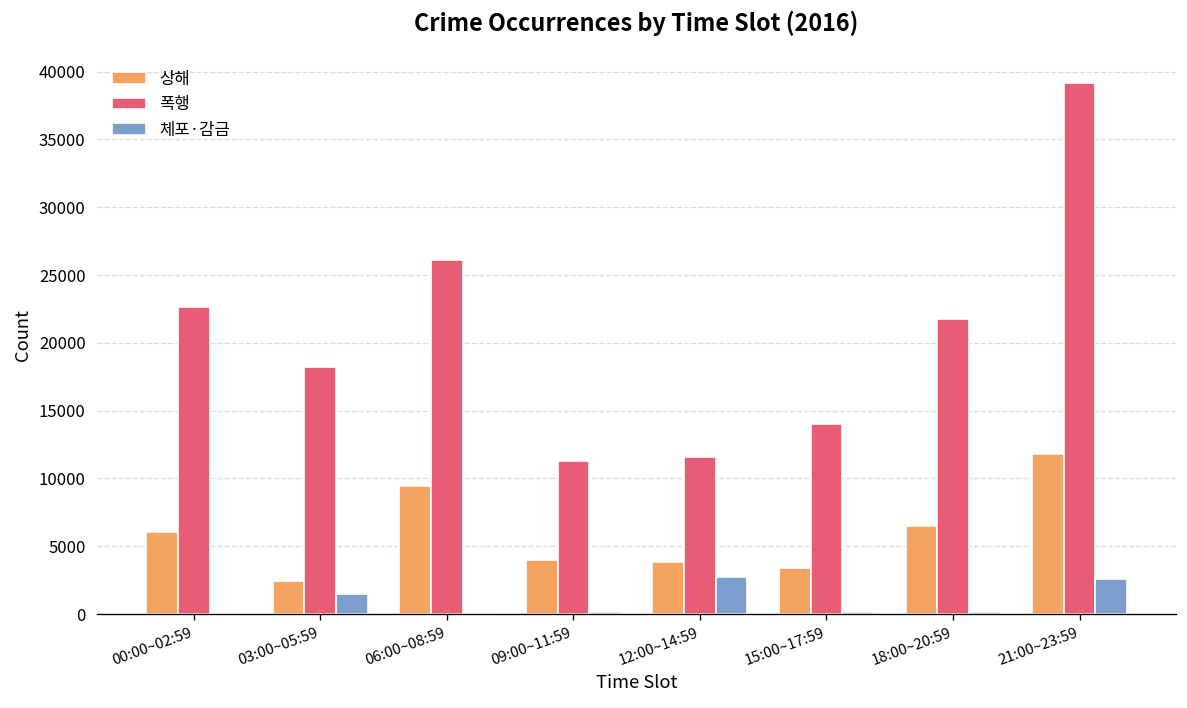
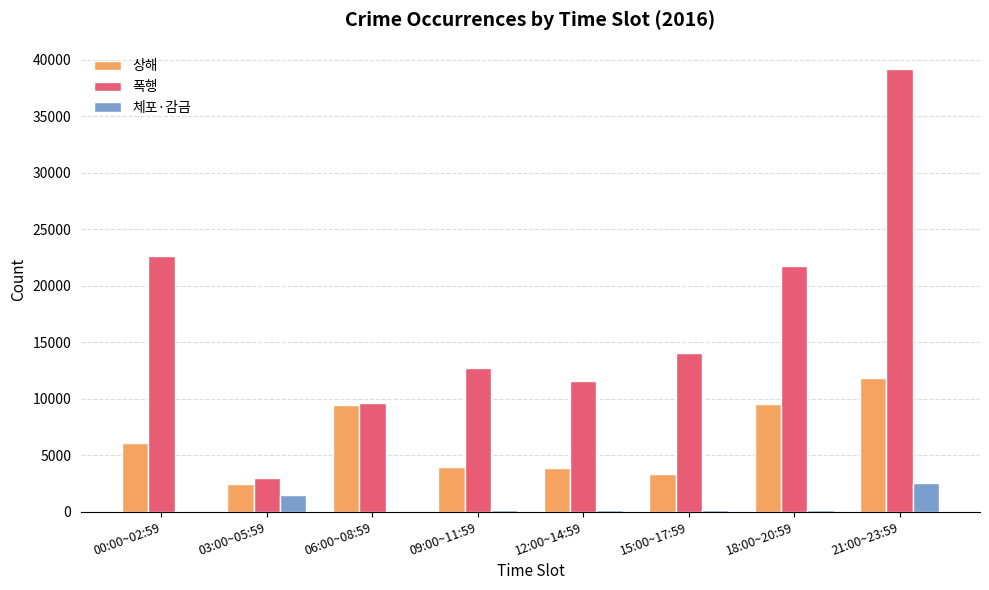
  {
    "상해": {
      "00:00~02:59": 6100,
      "03:00~05:59": 2400,
      "06:00~08:59": 9400,
      "09:00~11:59": 4000,
      "12:00~14:59": 3800,
      "15:00~17:59": 3400,
-     "18:00~20:59": 6500,
+     "18:00~20:59": 9500,
      "21:00~23:59": 11800
    },
    "폭행": {
      "00:00~02:59": 22700,
-     "03:00~05:59": 18200,
-     "06:00~08:59": 26100,
-     "09:00~11:59": 11300,
+     "03:00~05:59": 3000,
+     "06:00~08:59": 9600,
+     "09:00~11:59": 12700,
      "12:00~14:59": 11600,
      "15:00~17:59": 14000,
      "18:00~20:59": 21800,
      "21:00~23:59": 39200
    },
    "체포·감금": {
      "03:00~05:59": 1500,
-     "12:00~14:59": 2700,
+     "12:00~14:59": 100,
      "21:00~23:59": 2500
    }
  }
